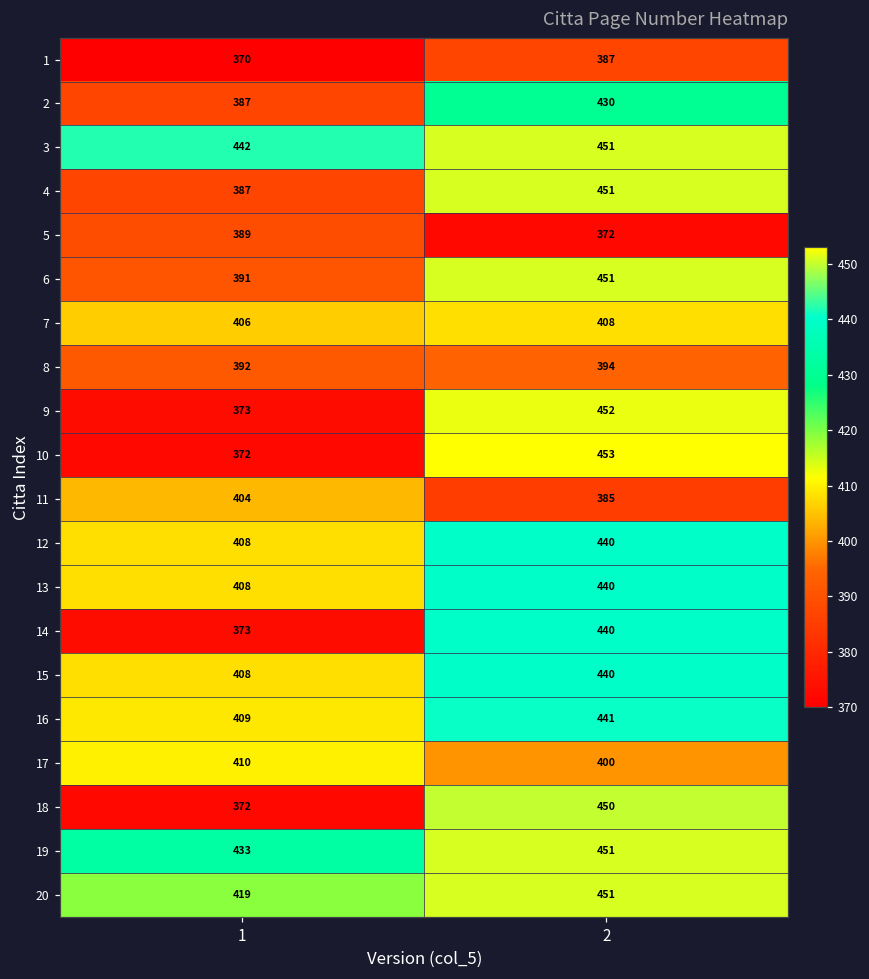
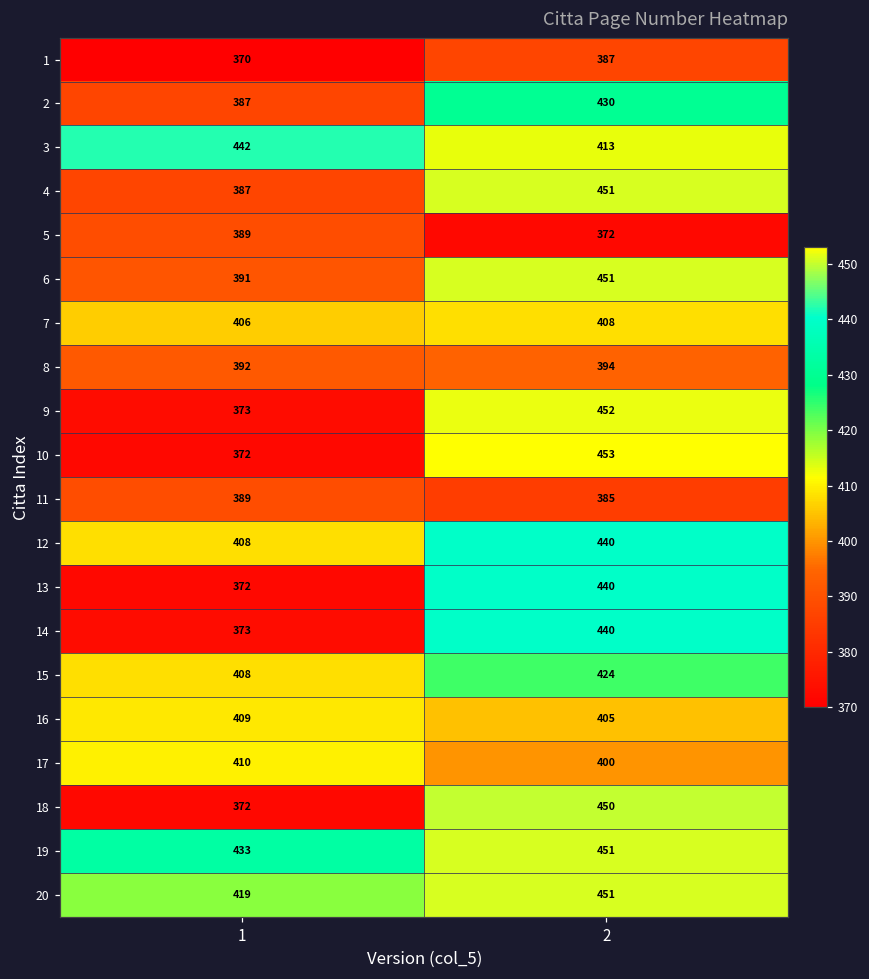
  {
    "1": {
      "1": 370,
      "2": 387
    },
    "2": {
      "1": 387,
      "2": 430
    },
    "3": {
      "1": 442,
-     "2": 451
+     "2": 413
    },
    "4": {
      "1": 387,
      "2": 451
    },
    "5": {
      "1": 389,
      "2": 372
    },
    "6": {
      "1": 391,
      "2": 451
    },
    "7": {
      "1": 406,
      "2": 408
    },
    "8": {
      "1": 392,
      "2": 394
    },
    "9": {
      "1": 373,
      "2": 452
    },
    "10": {
      "1": 372,
      "2": 453
    },
    "11": {
-     "1": 404,
+     "1": 389,
      "2": 385
    },
    "12": {
      "1": 408,
      "2": 440
    },
    "13": {
-     "1": 408,
+     "1": 372,
      "2": 440
    },
    "14": {
      "1": 373,
      "2": 440
    },
    "15": {
      "1": 408,
-     "2": 440
+     "2": 424
    },
    "16": {
      "1": 409,
-     "2": 441
+     "2": 405
    },
    "17": {
      "1": 410,
      "2": 400
    },
    "18": {
      "1": 372,
      "2": 450
    },
    "19": {
      "1": 433,
      "2": 451
    },
    "20": {
      "1": 419,
      "2": 451
    }
  }
